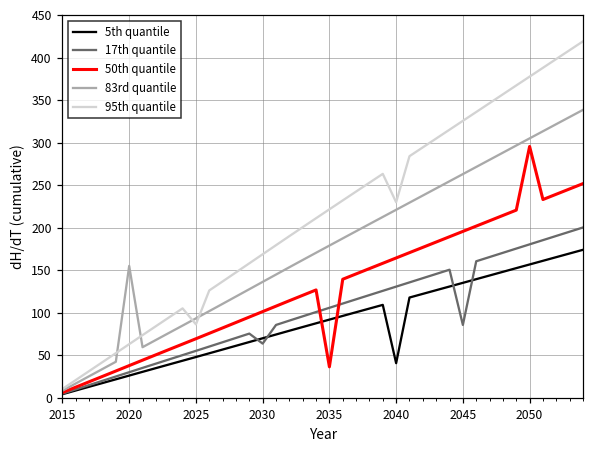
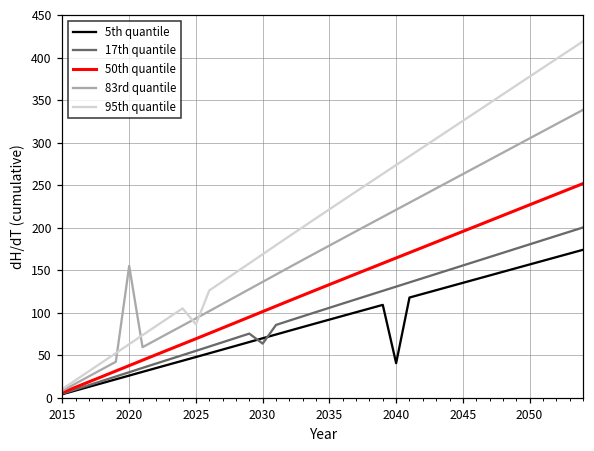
  {
    "5th quantile": {
      "2020": 30,
      "2025": 50,
      "2030": 70,
      "2035": 90,
      "2040": 40,
      "2045": 140,
      "2050": 160
    },
    "17th quantile": {
      "2020": 30,
      "2025": 60,
      "2030": 60,
      "2035": 110,
      "2040": 130,
-     "2045": 90,
+     "2045": 160,
      "2050": 180
    },
    "50th quantile": {
      "2020": 40,
      "2025": 70,
      "2030": 100,
-     "2035": 40,
+     "2035": 130,
      "2040": 160,
      "2045": 200,
-     "2050": 300
+     "2050": 230
    },
    "83rd quantile": {
      "2020": 160,
      "2025": 90,
      "2030": 140,
      "2035": 180,
      "2040": 220,
      "2045": 260,
      "2050": 310
    },
    "95th quantile": {
      "2020": 60,
      "2025": 90,
      "2030": 170,
      "2035": 220,
-     "2040": 230,
+     "2040": 270,
      "2045": 330,
      "2050": 380
    }
  }
